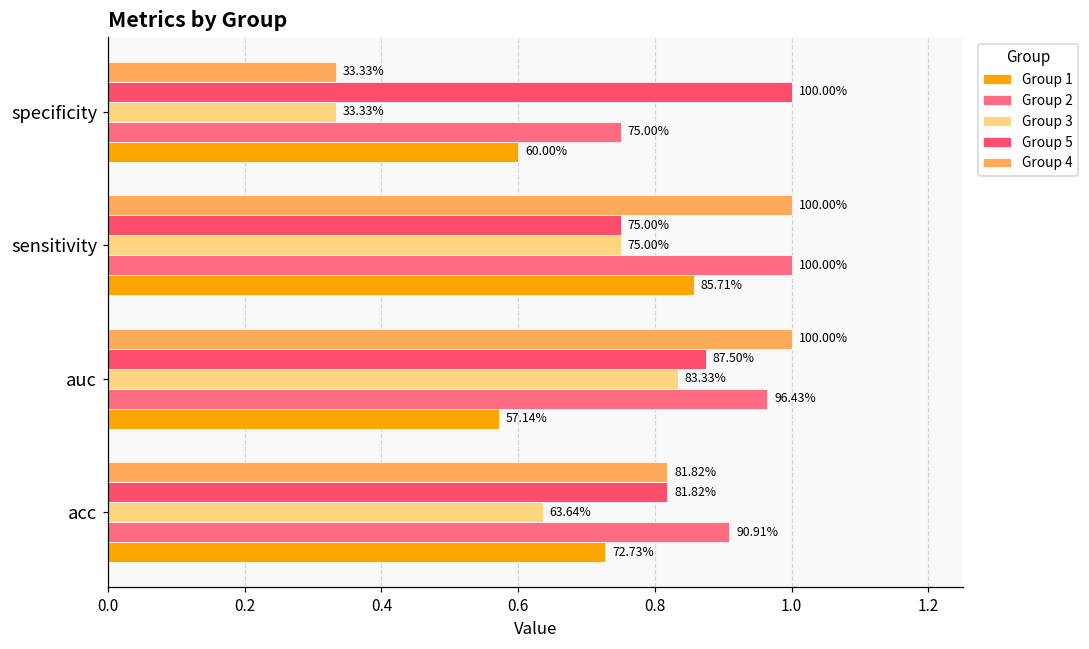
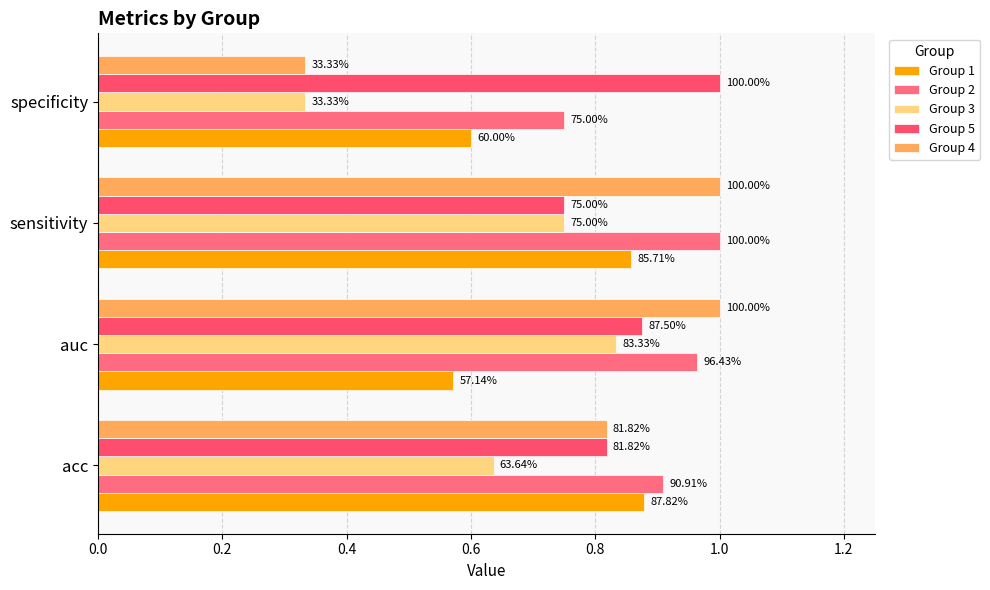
  {
    "Group 1": {
      "specificity": "60.00%",
      "sensitivity": "85.71%",
      "auc": "57.14%",
-     "acc": "72.73%"
+     "acc": "87.82%"
    }
  }
